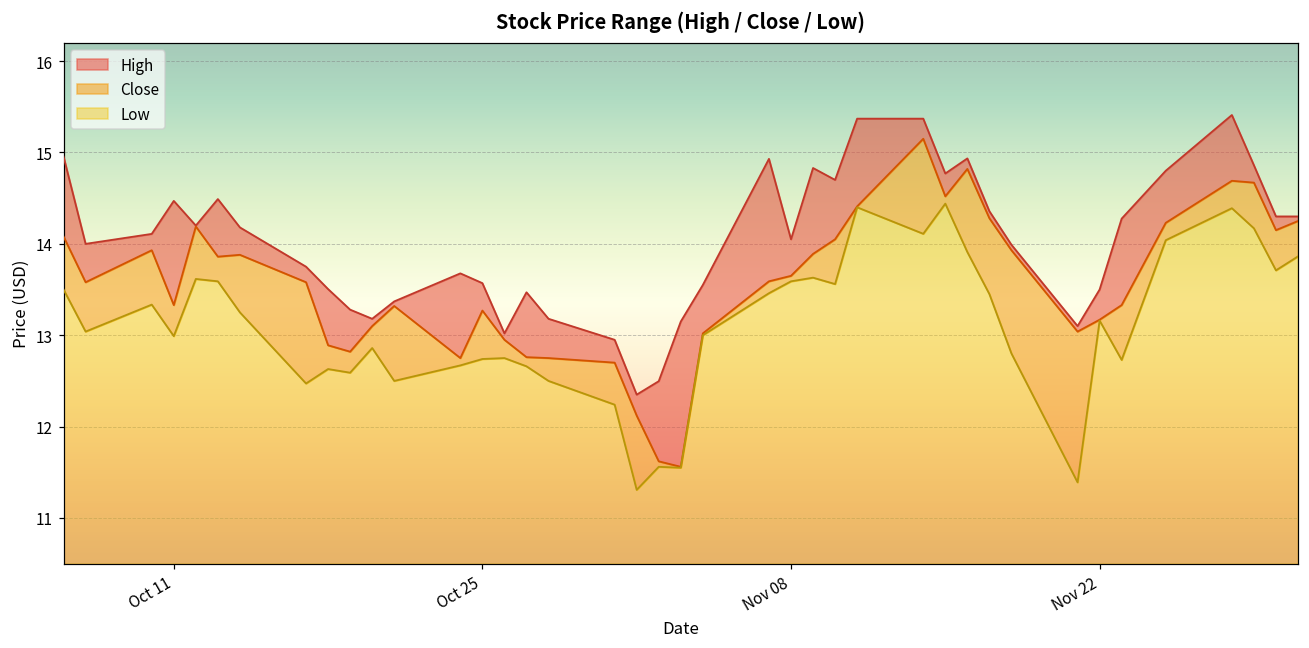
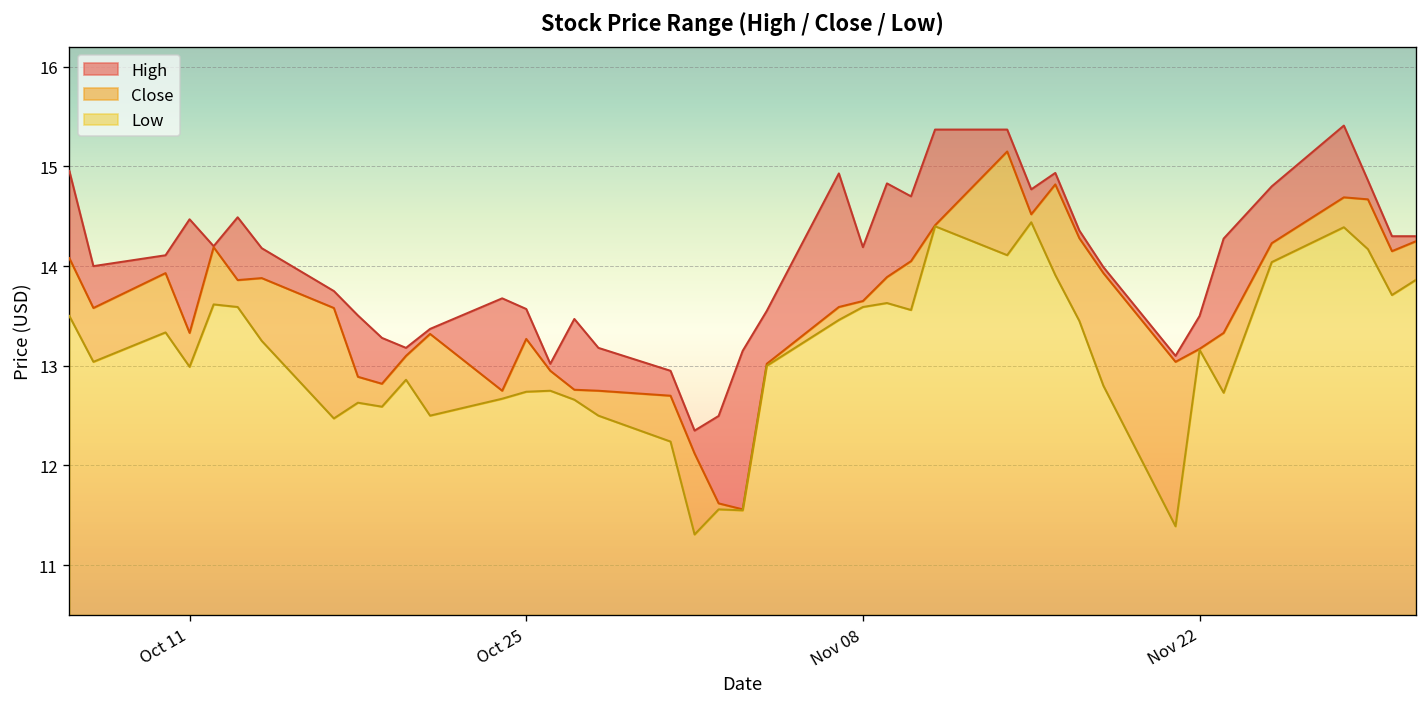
  {
    "High": {
      "Oct 11": 14.5,
      "Oct 25": 13.6,
-     "Nov 08": 14.1,
+     "Nov 08": 14.2,
      "Nov 22": 13.5
    }
  }
